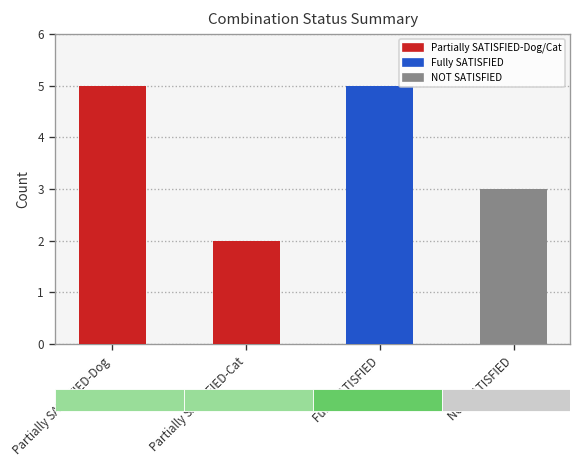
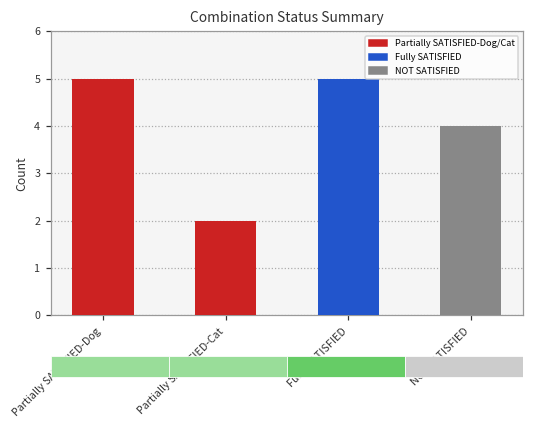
  {
    "Partially SATISFIED-Dog": 5,
    "Partially SATISFIED-Cat": 2,
    "Fully SATISFIED": 5,
-   "NOT SATISFIED": 3
+   "NOT SATISFIED": 4
  }
